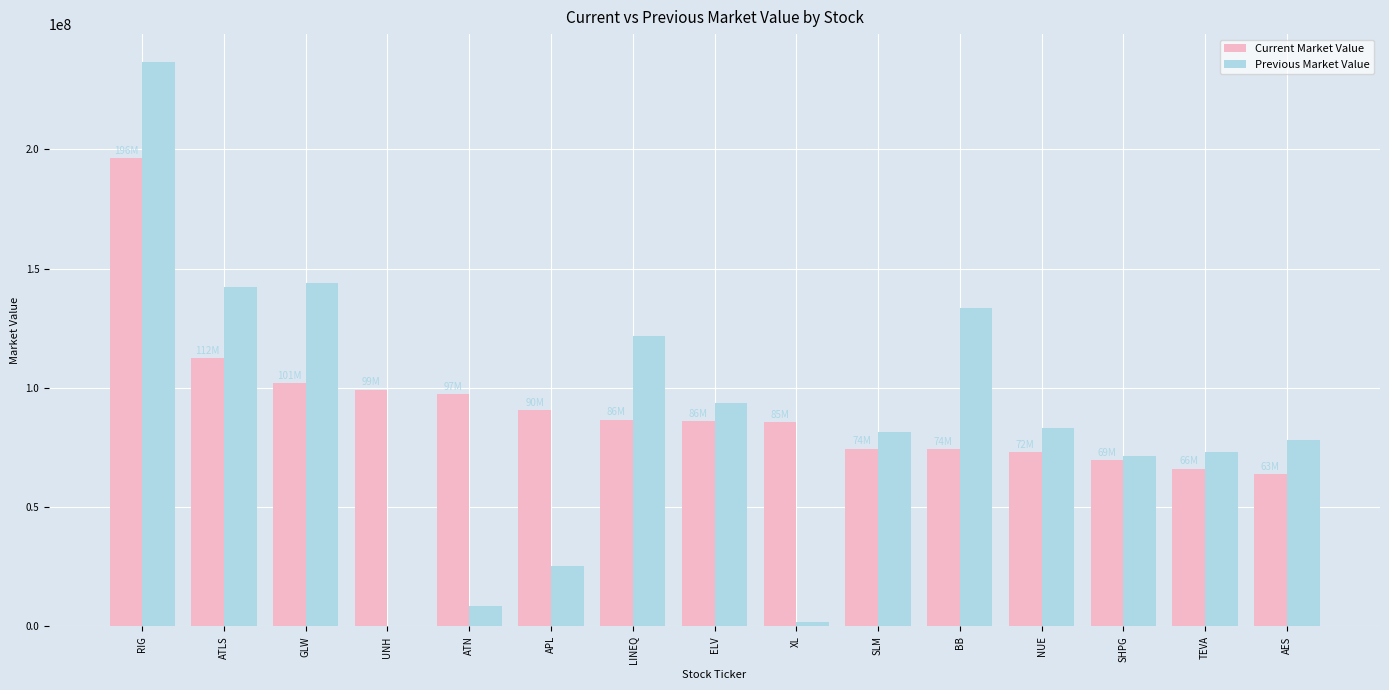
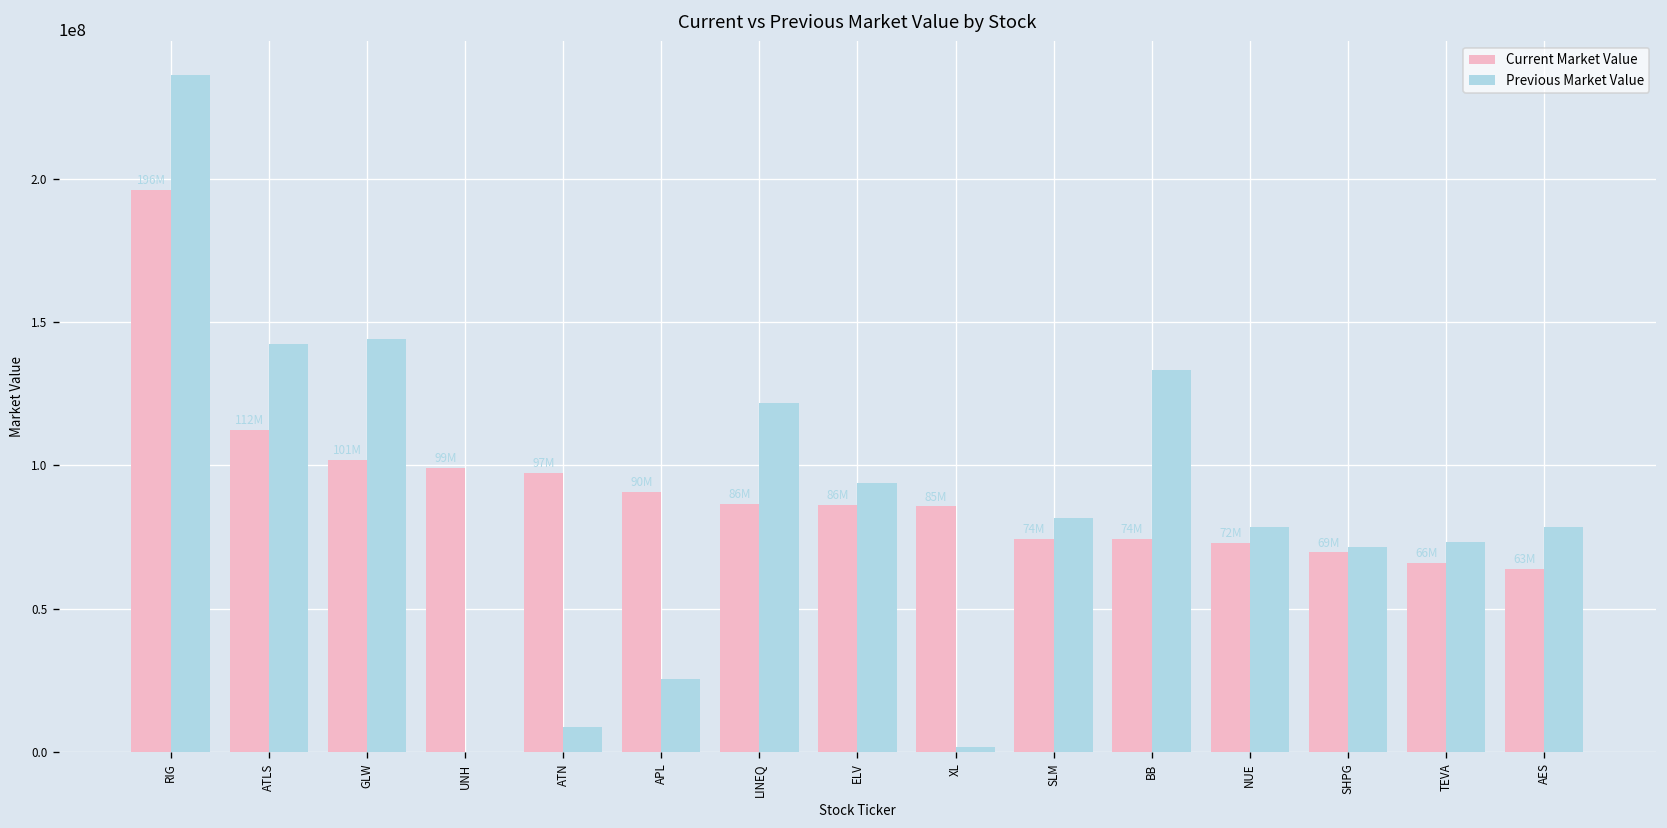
  {
    "Current Market Value": {
      "RIG": 196000000,
      "ATLS": 112000000,
      "GLW": 102000000,
      "UNH": 99000000,
      "ATN": 97000000,
      "APL": 91000000,
      "LINEQ": 87000000,
      "ELV": 86000000,
      "XL": 86000000,
      "SLM": 74000000,
      "BB": 74000000,
      "NUE": 73000000,
      "SHPG": 70000000,
      "TEVA": 66000000,
      "AES": 64000000
    },
    "Previous Market Value": {
      "RIG": 236000000,
      "ATLS": 142000000,
      "GLW": 144000000,
      "UNH": 0,
      "ATN": 8000000,
      "APL": 25000000,
      "LINEQ": 122000000,
      "ELV": 94000000,
      "XL": 2000000,
      "SLM": 81000000,
      "BB": 133000000,
-     "NUE": 83000000,
+     "NUE": 79000000,
      "SHPG": 72000000,
      "TEVA": 73000000,
      "AES": 78000000
    }
  }
